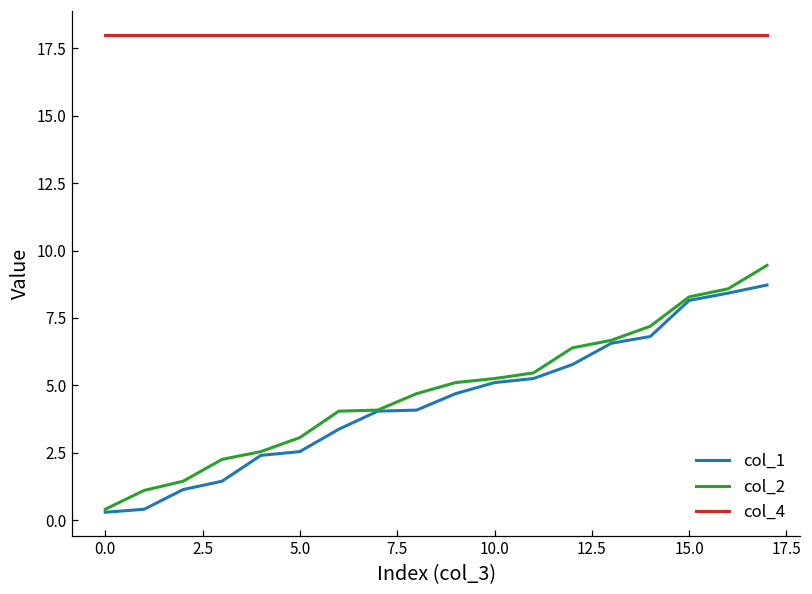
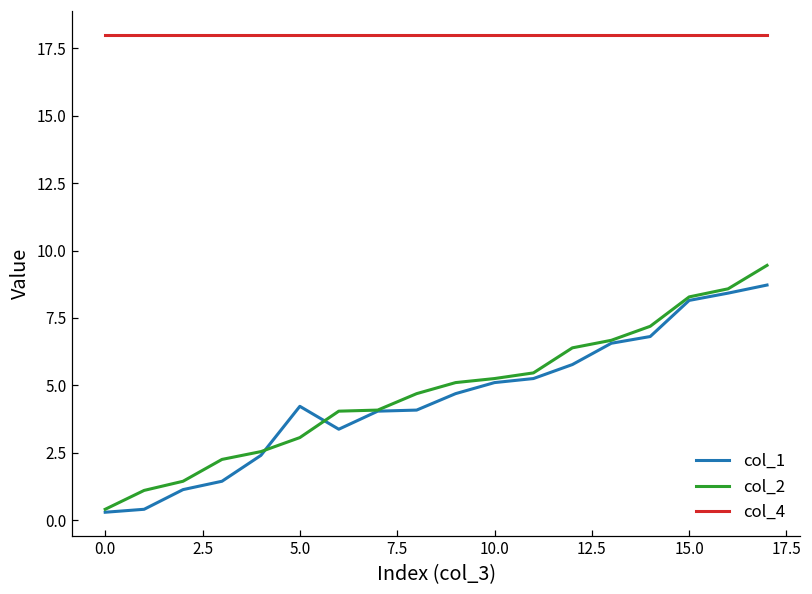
  {
    "col_1": {
      "0.0": 0.3,
-     "5.0": 2.5,
+     "5.0": 4.2,
      "10.0": 5.1,
      "15.0": 8.1
    },
    "col_2": {
      "0.0": 0.4,
      "5.0": 3.1,
      "10.0": 5.3,
      "15.0": 8.3
    },
    "col_4": {
      "0.0": 18.0,
      "5.0": 18.0,
      "10.0": 18.0,
      "15.0": 18.0
    }
  }
